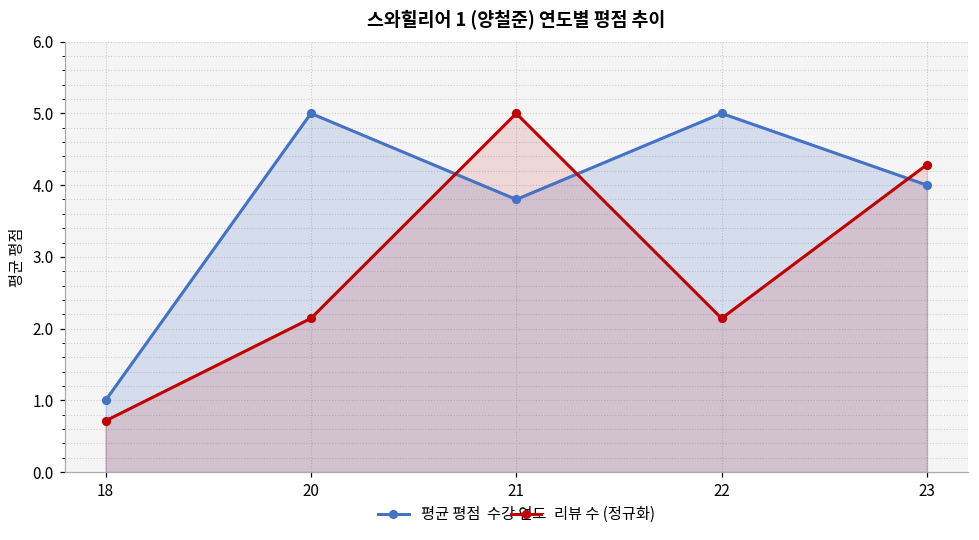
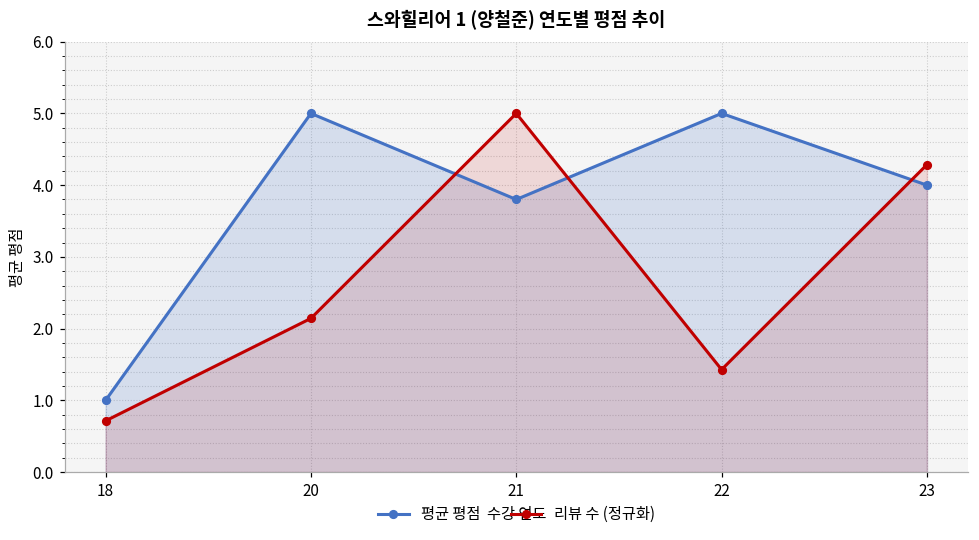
  {
    "평균 평점": {
      "18": 1.0,
      "20": 5.0,
      "21": 3.8,
      "22": 5.0,
      "23": 4.0
    },
    "리뷰 수 (정규화)": {
      "18": 0.7,
      "20": 2.1,
      "21": 5.0,
-     "22": 2.1,
+     "22": 1.4,
      "23": 4.3
    }
  }
